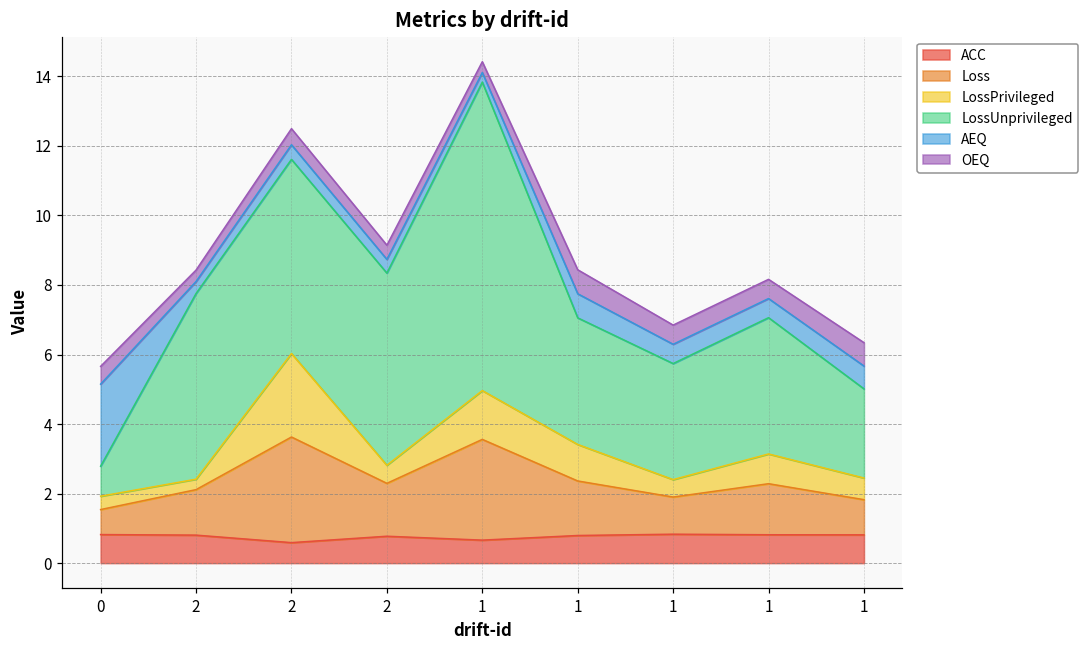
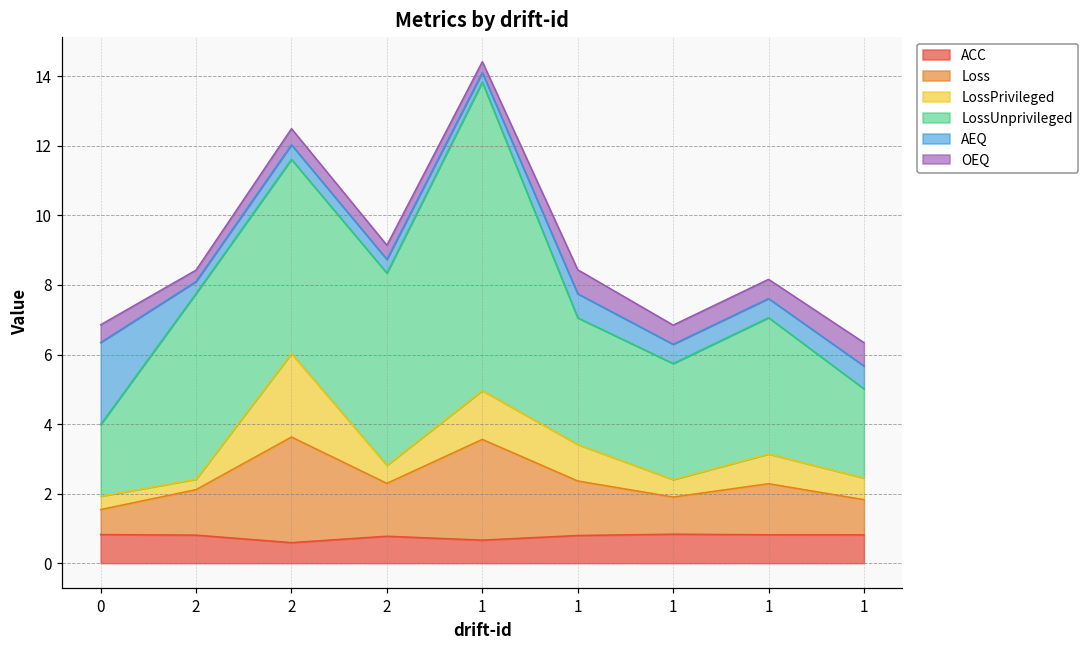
  {
    "LossPrivileged": {
      "0": 0.4
    },
    "LossUnprivileged": {
-     "0": 0.9
+     "0": 2.1
    },
    "AEQ": {
      "0": 2.4
    },
    "OEQ": {
      "0": 0.5
    }
  }
